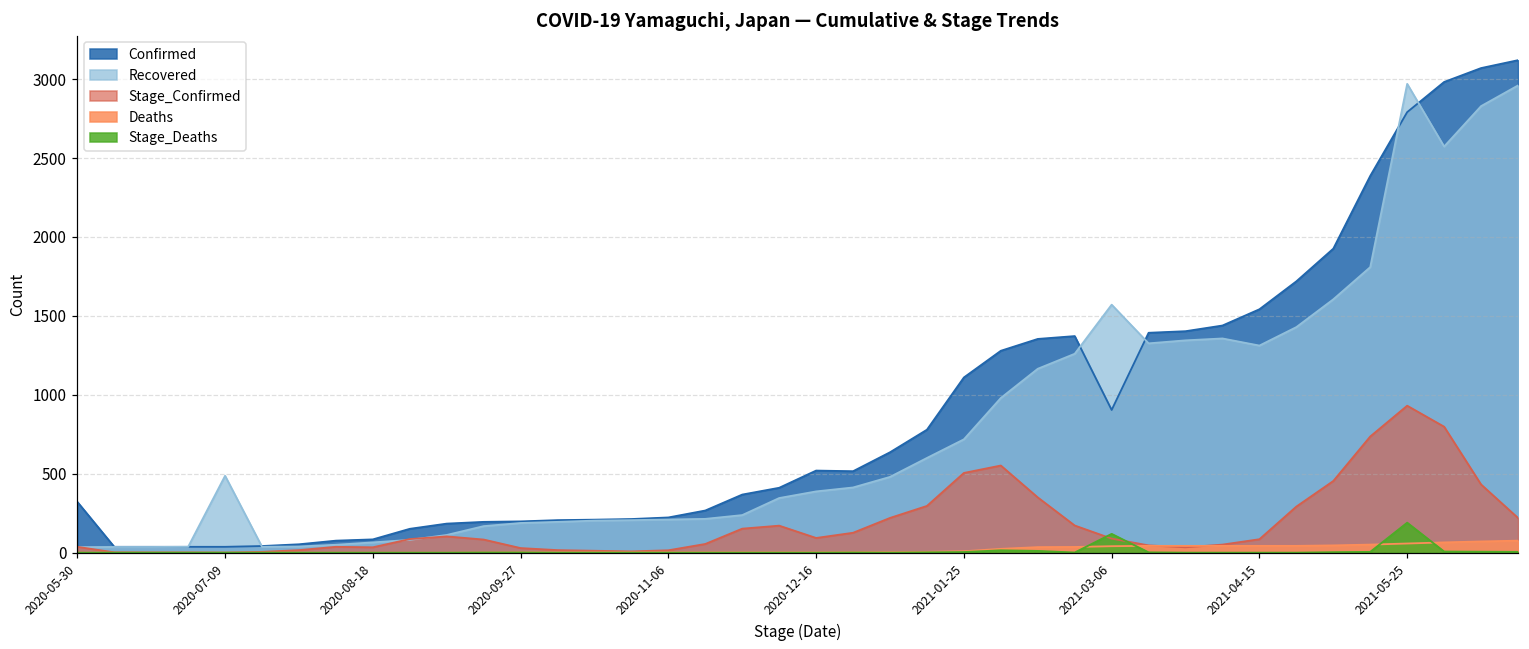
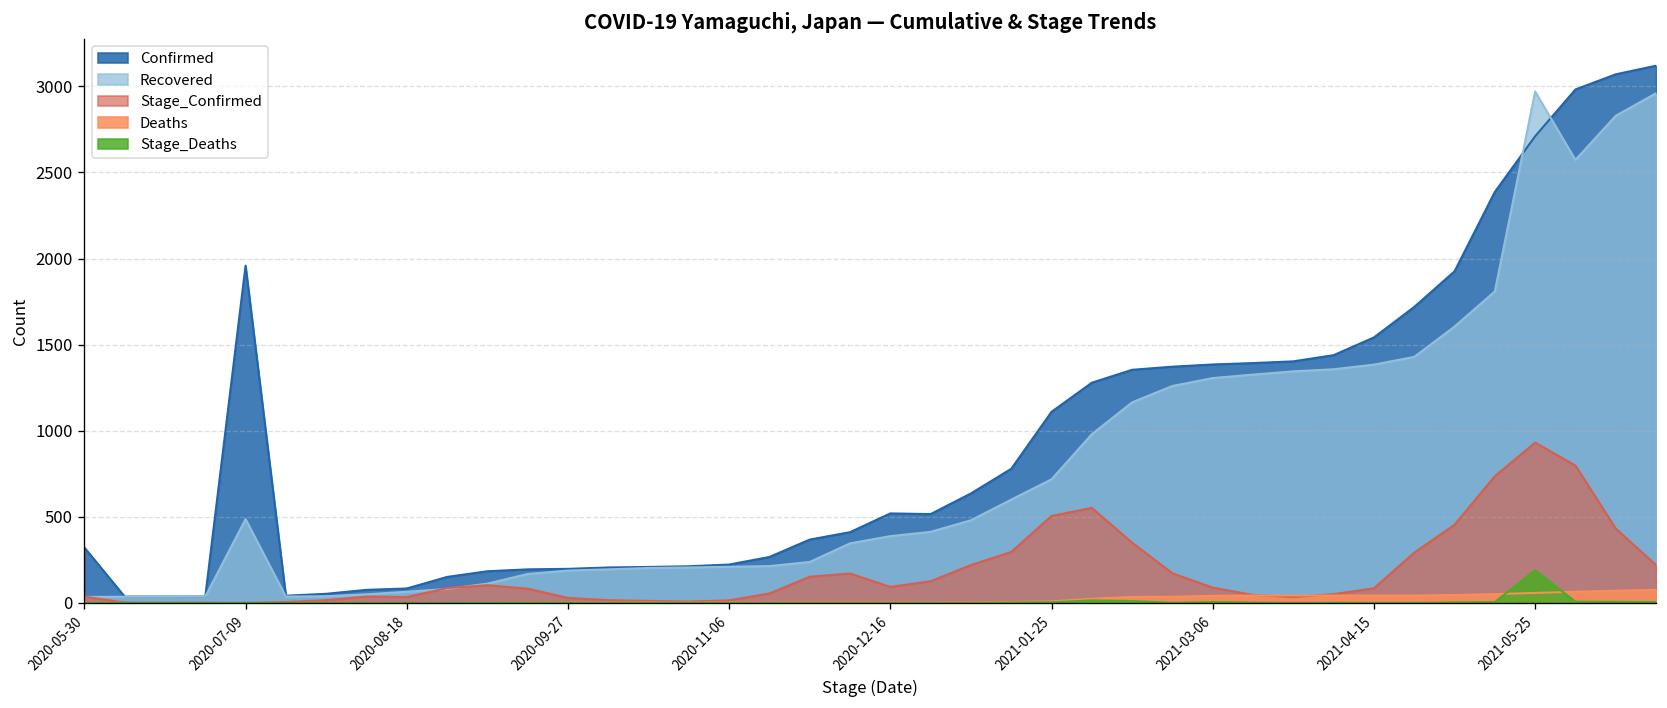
  {
    "Confirmed": {
      "2020-05-30": 320,
-     "2020-07-09": 40,
+     "2020-07-09": 1960,
      "2020-08-18": 80,
      "2020-12-16": 520,
      "2021-01-25": 1110,
-     "2021-03-06": 900,
+     "2021-03-06": 1390,
      "2021-04-15": 1540,
-     "2021-05-25": 2790
+     "2021-05-25": 2710
    },
    "Recovered": {
      "2020-07-09": 490,
      "2020-08-18": 70,
      "2020-12-16": 390,
      "2021-01-25": 720,
-     "2021-03-06": 1570,
-     "2021-04-15": 1310,
+     "2021-03-06": 1310,
+     "2021-04-15": 1380,
      "2021-05-25": 2970
    },
    "Stage_Deaths": {
-     "2021-03-06": 120,
+     "2021-03-06": 10,
      "2021-04-15": 0,
      "2021-05-25": 190
    }
  }
